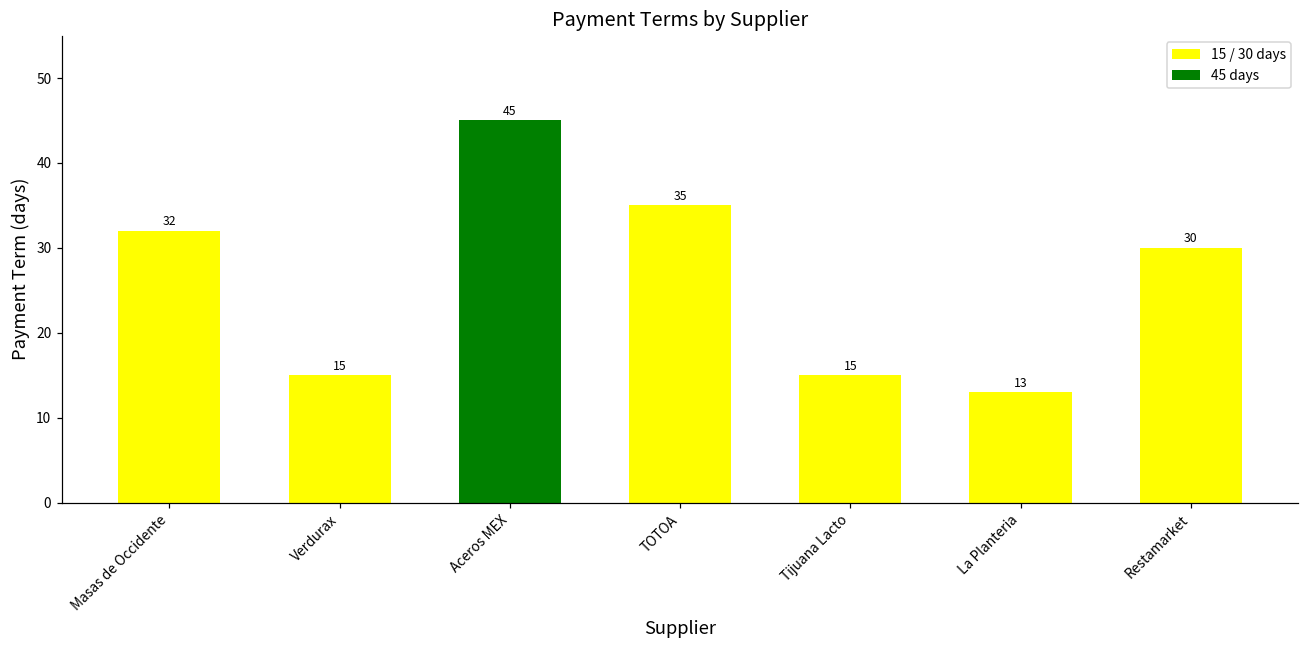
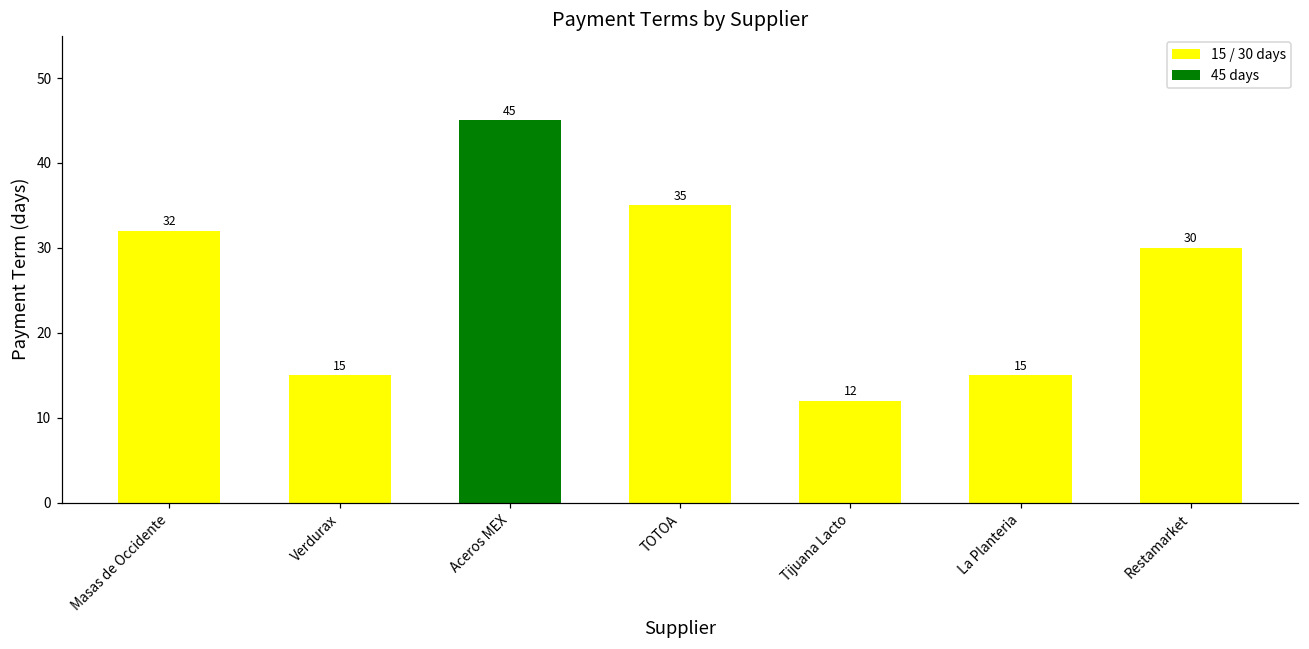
  {
    "Masas de Occidente": 32,
    "Verdurax": 15,
    "Aceros MEX": 45,
    "TOTOA": 35,
-   "Tijuana Lacto": 15,
-   "La Planteria": 13,
+   "Tijuana Lacto": 12,
+   "La Planteria": 15,
    "Restamarket": 30
  }
